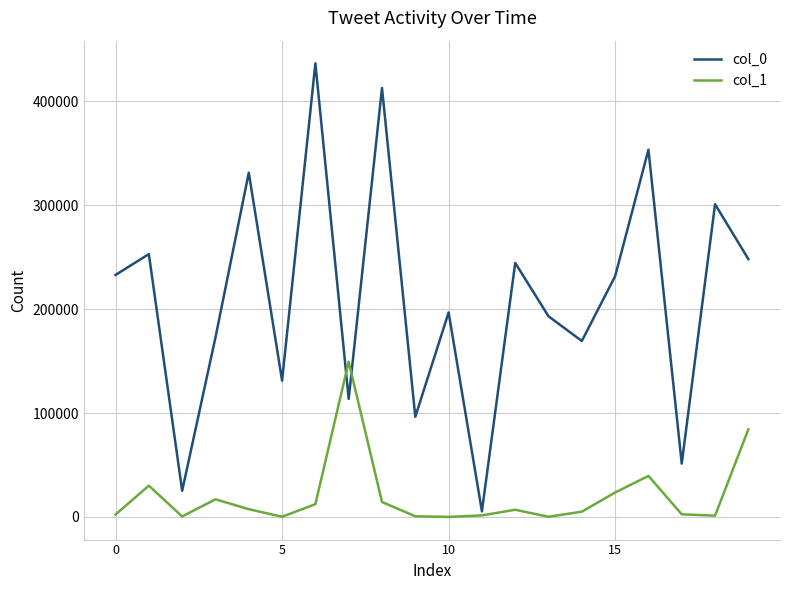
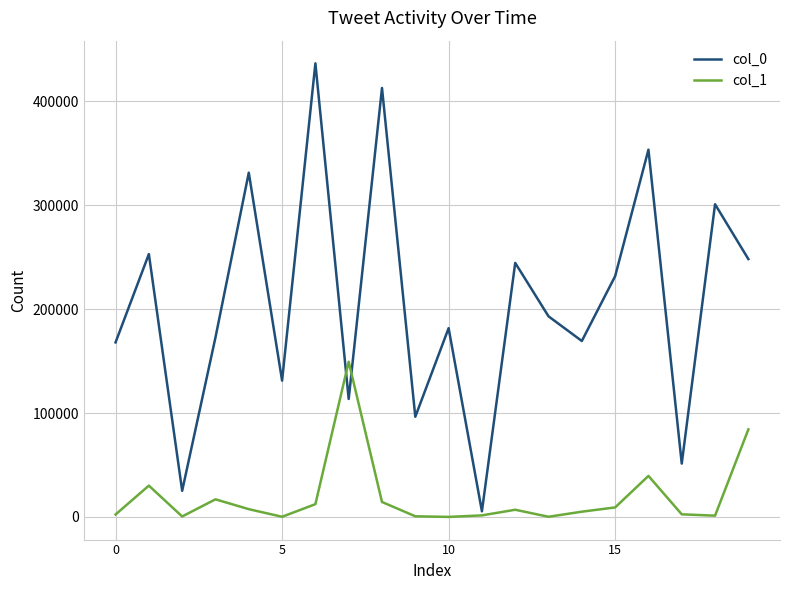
  {
    "col_0": {
-     "0": 233000,
+     "0": 168000,
      "5": 131000,
-     "10": 197000,
+     "10": 182000,
      "15": 232000
    },
    "col_1": {
      "0": 2000,
      "5": 0,
      "10": 0,
-     "15": 24000
+     "15": 9000
    }
  }
